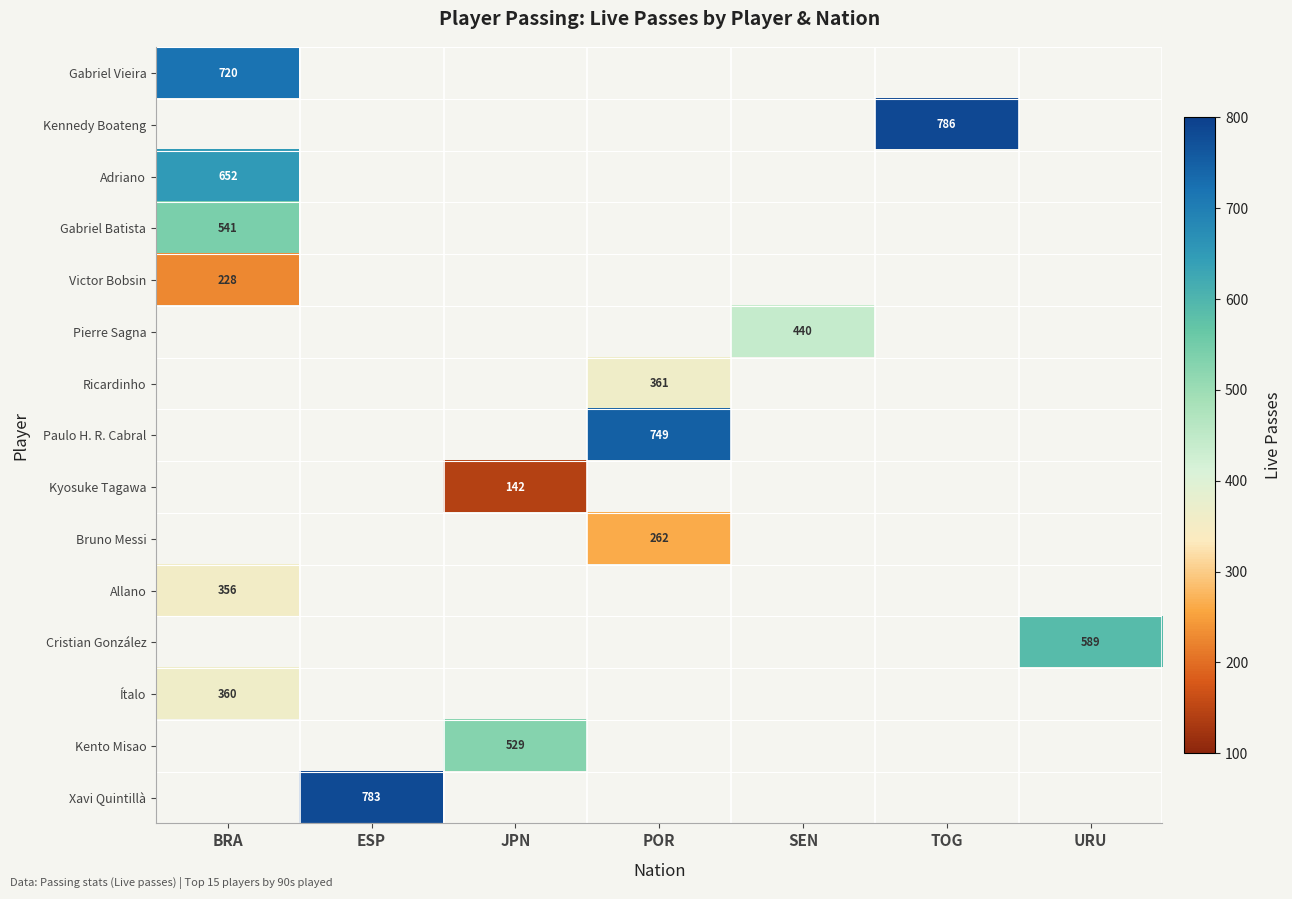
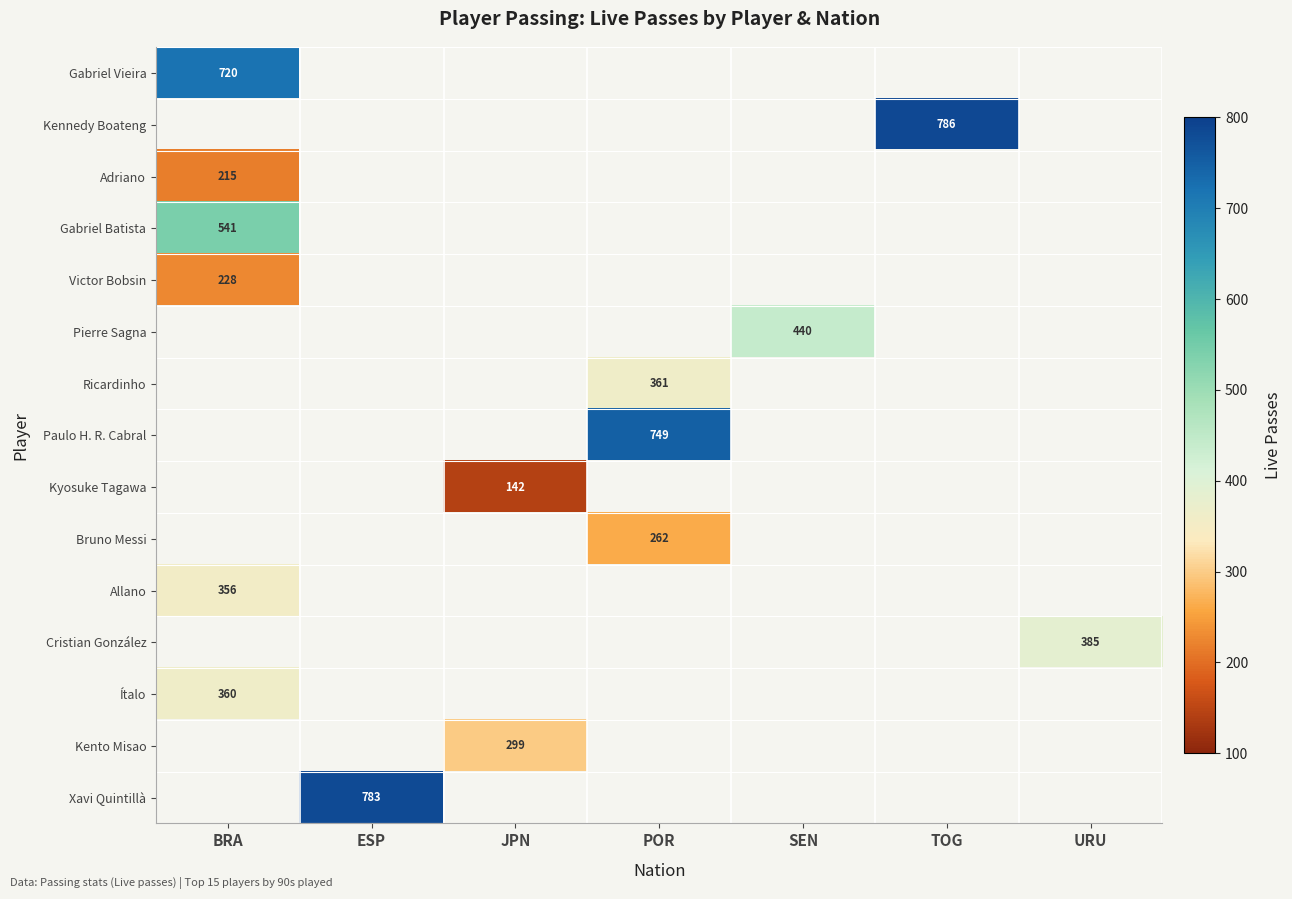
  {
    "Gabriel Vieira": {
      "BRA": 720
    },
    "Kennedy Boateng": {
      "TOG": 786
    },
    "Adriano": {
-     "BRA": 652
+     "BRA": 215
    },
    "Gabriel Batista": {
      "BRA": 541
    },
    "Victor Bobsin": {
      "BRA": 228
    },
    "Pierre Sagna": {
      "SEN": 440
    },
    "Ricardinho": {
      "POR": 361
    },
    "Paulo H. R. Cabral": {
      "POR": 749
    },
    "Kyosuke Tagawa": {
      "JPN": 142
    },
    "Bruno Messi": {
      "POR": 262
    },
    "Allano": {
      "BRA": 356
    },
    "Cristian González": {
-     "URU": 589
+     "URU": 385
    },
    "Ítalo": {
      "BRA": 360
    },
    "Kento Misao": {
-     "JPN": 529
+     "JPN": 299
    },
    "Xavi Quintillà": {
      "ESP": 783
    }
  }
